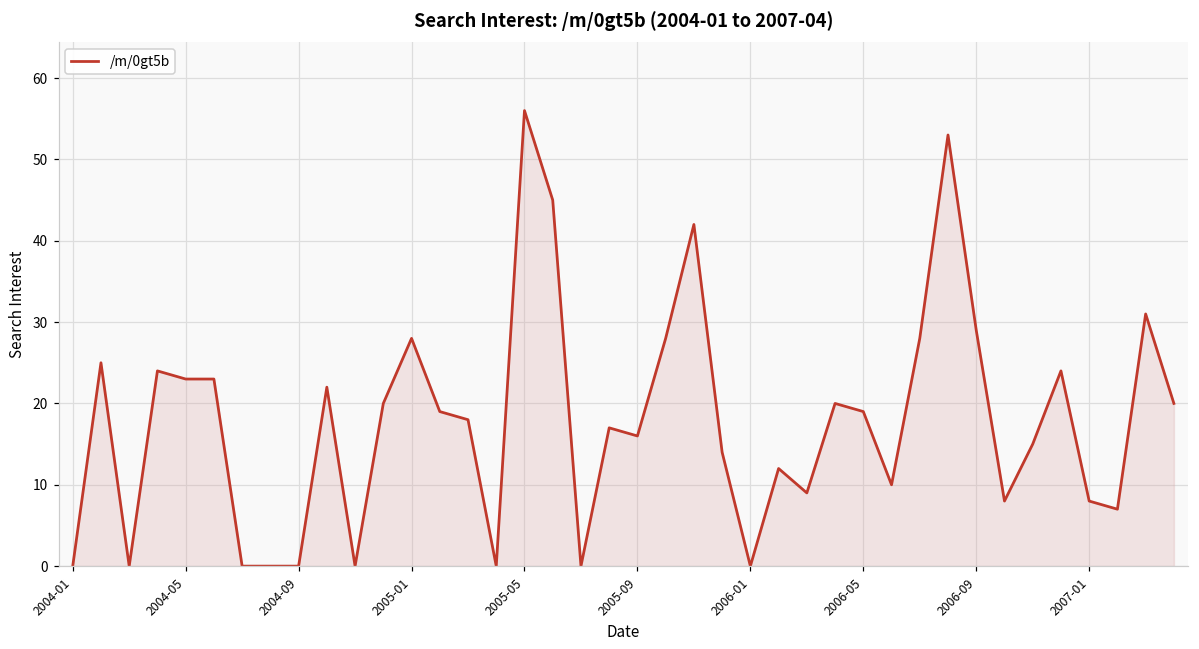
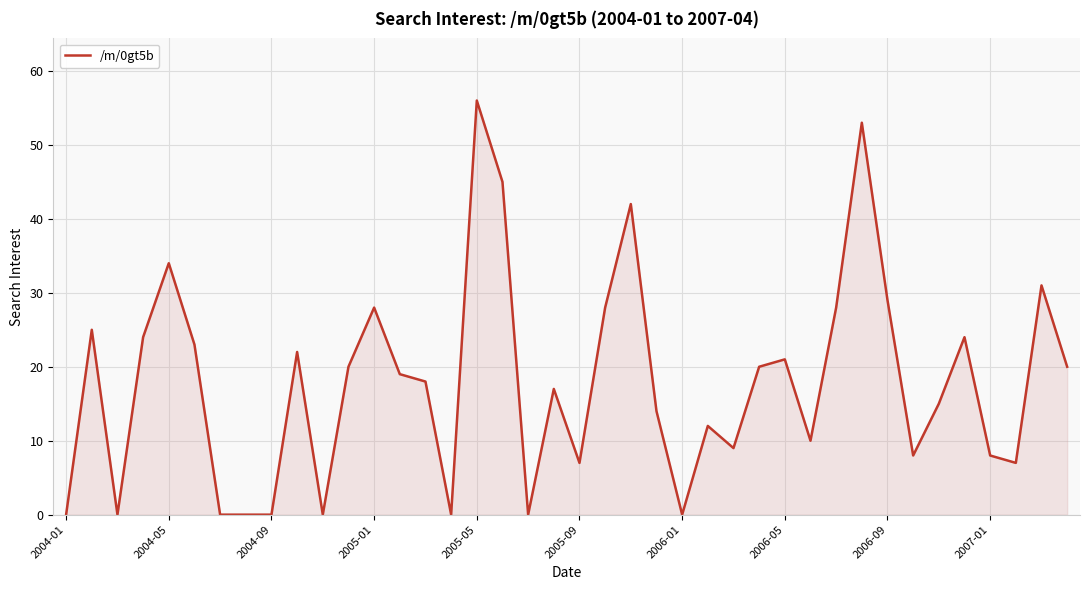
  {
    "2004-01": 0,
-   "2004-05": 23,
+   "2004-05": 34,
    "2004-09": 0,
    "2005-01": 28,
    "2005-05": 56,
-   "2005-09": 16,
+   "2005-09": 7,
    "2006-01": 0,
-   "2006-05": 19,
+   "2006-05": 21,
    "2006-09": 29,
    "2007-01": 8
  }
